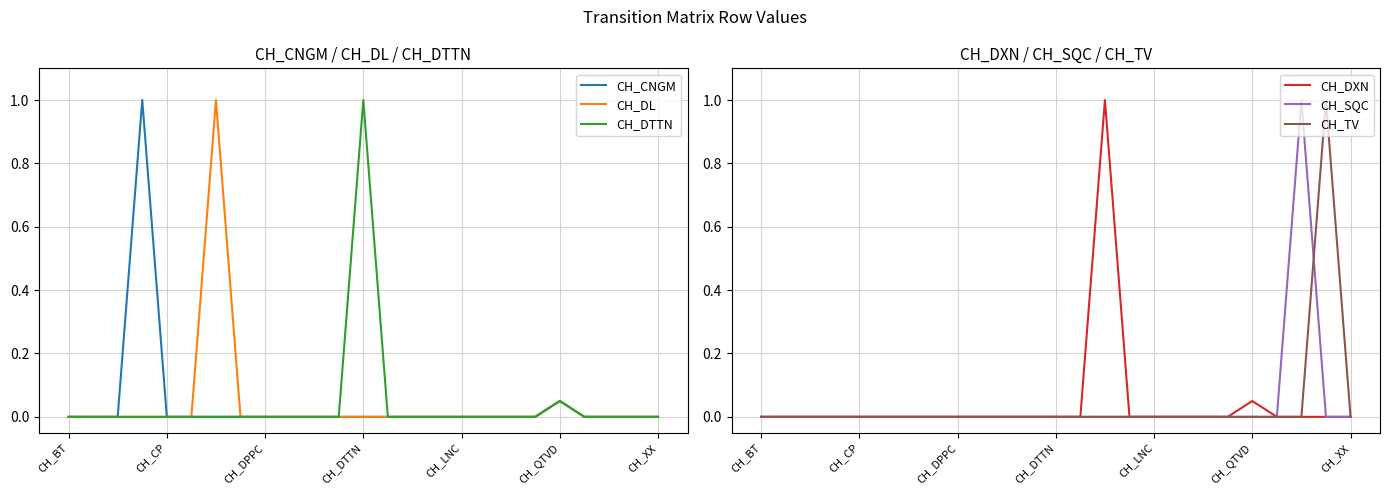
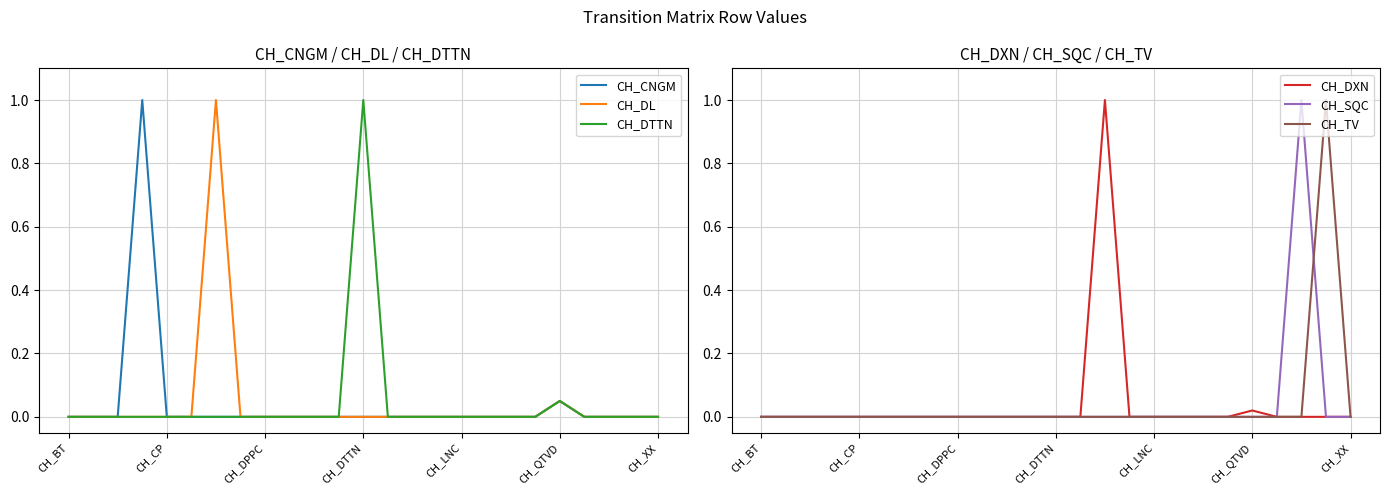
  {
    "CH_CNGM / CH_DL / CH_DTTN": {
      "CH_DTTN": {
        "CH_DTTN": 1.00
      }
    },
    "CH_DXN / CH_SQC / CH_TV": {
      "CH_DXN": {
-       "CH_QTVD": 0.05
+       "CH_QTVD": 0.02
      }
    }
  }
